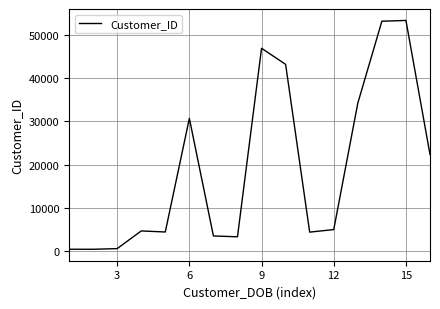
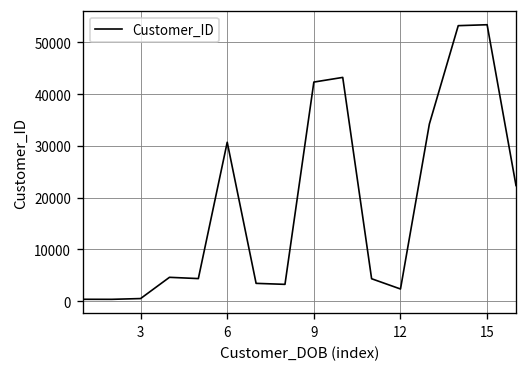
  {
    "3": 0,
    "6": 31000,
-   "9": 47000,
-   "12": 5000,
+   "9": 42000,
+   "12": 2000,
    "15": 53000
  }
